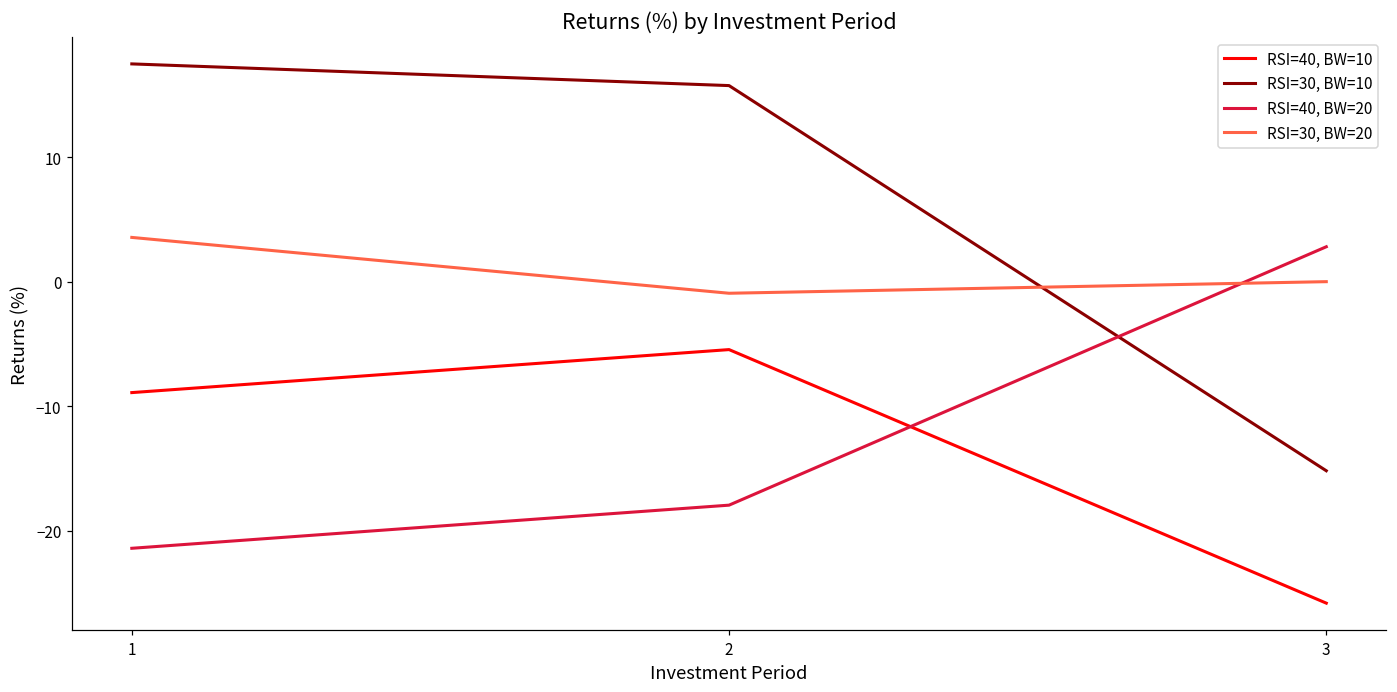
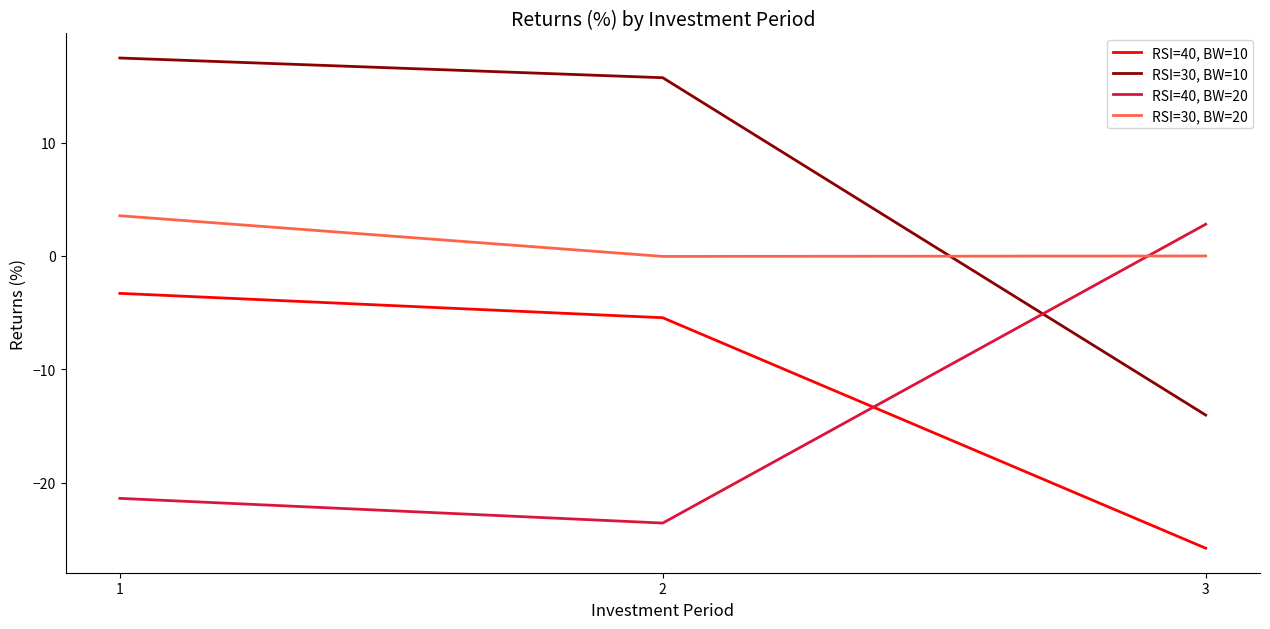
  {
    "RSI=40, BW=10": {
-     "1": -8.9,
+     "1": -3.3,
      "2": -5.5,
      "3": -25.8
    },
    "RSI=30, BW=10": {
      "1": 17.5,
      "2": 15.7,
-     "3": -15.2
+     "3": -14.0
    },
    "RSI=40, BW=20": {
      "1": -21.4,
-     "2": -17.9,
+     "2": -23.6,
      "3": 2.8
    },
    "RSI=30, BW=20": {
      "1": 3.6,
-     "2": -0.9,
+     "2": 0.0,
      "3": 0.0
    }
  }
